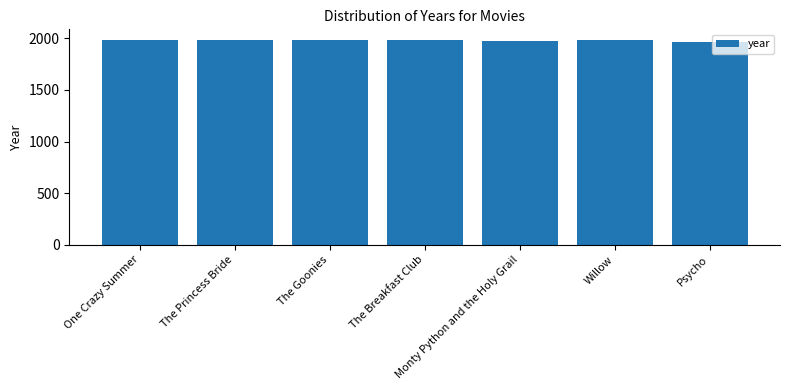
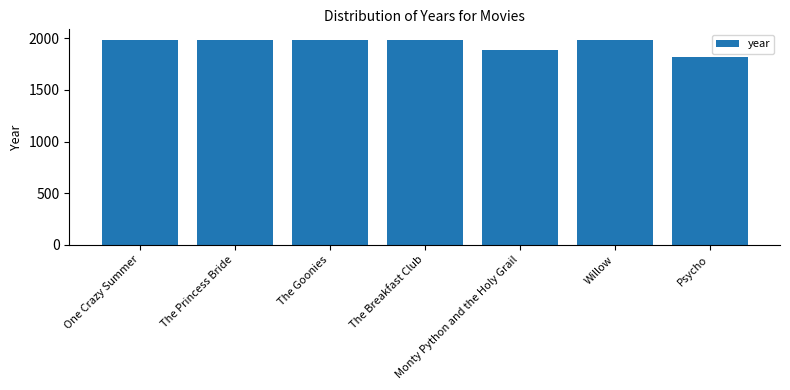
  {
    "One Crazy Summer": 1990,
    "The Princess Bride": 1990,
    "The Goonies": 1990,
    "The Breakfast Club": 1990,
-   "Monty Python and the Holy Grail": 1980,
+   "Monty Python and the Holy Grail": 1890,
    "Willow": 1990,
-   "Psycho": 1960
+   "Psycho": 1820
  }
